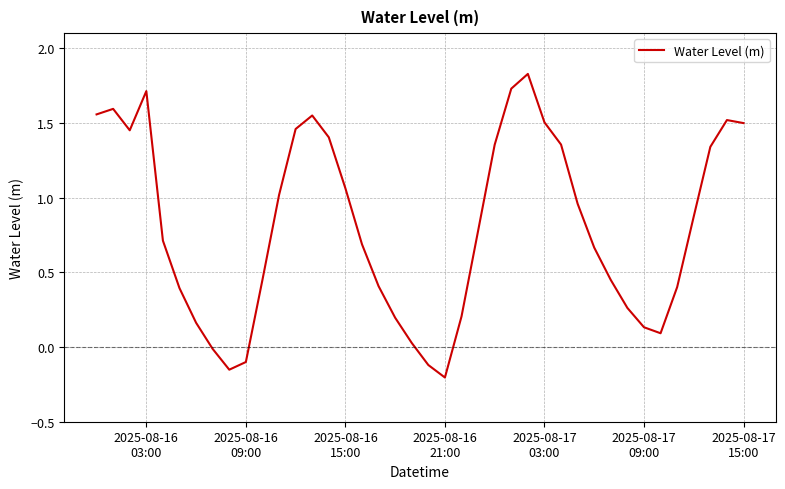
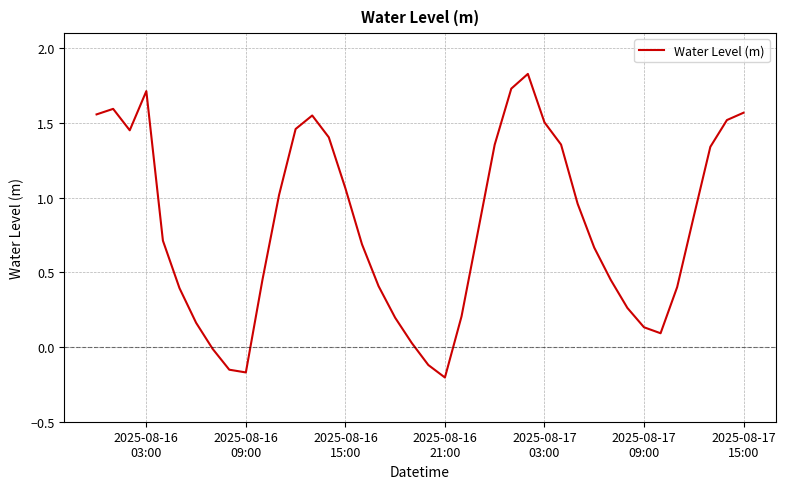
  {
    "2025-08-16 03:00": 1.71,
-   "2025-08-16 09:00": -0.10,
+   "2025-08-16 09:00": -0.17,
    "2025-08-16 15:00": 1.06,
    "2025-08-16 21:00": -0.20,
    "2025-08-17 03:00": 1.50,
    "2025-08-17 09:00": 0.13,
-   "2025-08-17 15:00": 1.50
+   "2025-08-17 15:00": 1.57
  }
